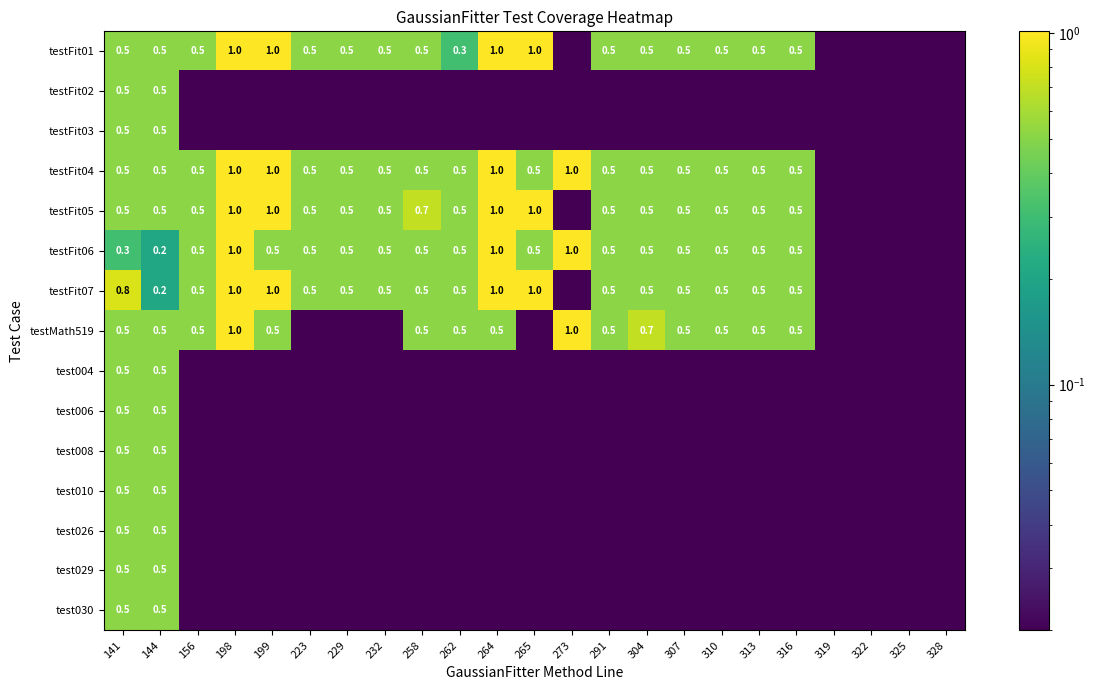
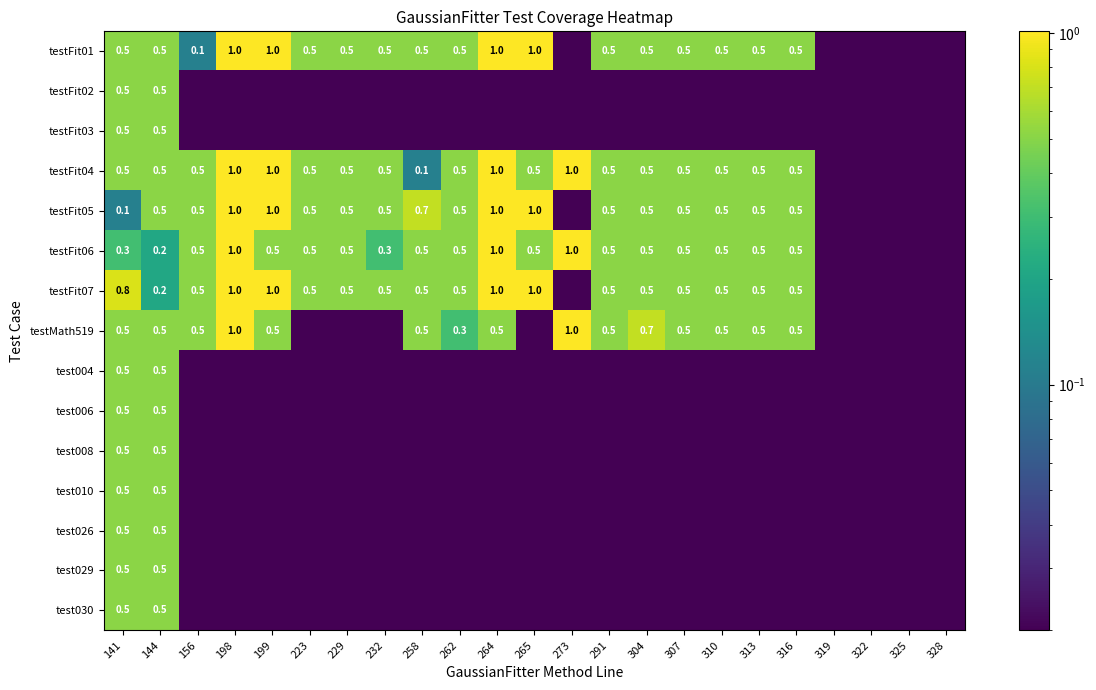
  {
    "testFit01": {
      "141": 0.5,
      "144": 0.5,
-     "156": 0.5,
+     "156": 0.1,
      "198": 1.0,
      "199": 1.0,
      "223": 0.5,
      "229": 0.5,
      "232": 0.5,
      "258": 0.5,
-     "262": 0.3,
+     "262": 0.5,
      "264": 1.0,
      "265": 1.0,
      "291": 0.5,
      "304": 0.5,
      "307": 0.5,
      "310": 0.5,
      "313": 0.5,
      "316": 0.5
    },
    "testFit02": {
      "141": 0.5,
      "144": 0.5
    },
    "testFit03": {
      "141": 0.5,
      "144": 0.5
    },
    "testFit04": {
      "141": 0.5,
      "144": 0.5,
      "156": 0.5,
      "198": 1.0,
      "199": 1.0,
      "223": 0.5,
      "229": 0.5,
      "232": 0.5,
-     "258": 0.5,
+     "258": 0.1,
      "262": 0.5,
      "264": 1.0,
      "265": 0.5,
      "273": 1.0,
      "291": 0.5,
      "304": 0.5,
      "307": 0.5,
      "310": 0.5,
      "313": 0.5,
      "316": 0.5
    },
    "testFit05": {
-     "141": 0.5,
+     "141": 0.1,
      "144": 0.5,
      "156": 0.5,
      "198": 1.0,
      "199": 1.0,
      "223": 0.5,
      "229": 0.5,
      "232": 0.5,
      "258": 0.7,
      "262": 0.5,
      "264": 1.0,
      "265": 1.0,
      "291": 0.5,
      "304": 0.5,
      "307": 0.5,
      "310": 0.5,
      "313": 0.5,
      "316": 0.5
    },
    "testFit06": {
      "141": 0.3,
      "144": 0.2,
      "156": 0.5,
      "198": 1.0,
      "199": 0.5,
      "223": 0.5,
      "229": 0.5,
-     "232": 0.5,
+     "232": 0.3,
      "258": 0.5,
      "262": 0.5,
      "264": 1.0,
      "265": 0.5,
      "273": 1.0,
      "291": 0.5,
      "304": 0.5,
      "307": 0.5,
      "310": 0.5,
      "313": 0.5,
      "316": 0.5
    },
    "testFit07": {
      "141": 0.8,
      "144": 0.2,
      "156": 0.5,
      "198": 1.0,
      "199": 1.0,
      "223": 0.5,
      "229": 0.5,
      "232": 0.5,
      "258": 0.5,
      "262": 0.5,
      "264": 1.0,
      "265": 1.0,
      "291": 0.5,
      "304": 0.5,
      "307": 0.5,
      "310": 0.5,
      "313": 0.5,
      "316": 0.5
    },
    "testMath519": {
      "141": 0.5,
      "144": 0.5,
      "156": 0.5,
      "198": 1.0,
      "199": 0.5,
      "258": 0.5,
-     "262": 0.5,
+     "262": 0.3,
      "264": 0.5,
      "273": 1.0,
      "291": 0.5,
      "304": 0.7,
      "307": 0.5,
      "310": 0.5,
      "313": 0.5,
      "316": 0.5
    },
    "test004": {
      "141": 0.5,
      "144": 0.5
    },
    "test006": {
      "141": 0.5,
      "144": 0.5
    },
    "test008": {
      "141": 0.5,
      "144": 0.5
    },
    "test010": {
      "141": 0.5,
      "144": 0.5
    },
    "test026": {
      "141": 0.5,
      "144": 0.5
    },
    "test029": {
      "141": 0.5,
      "144": 0.5
    },
    "test030": {
      "141": 0.5,
      "144": 0.5
    }
  }
